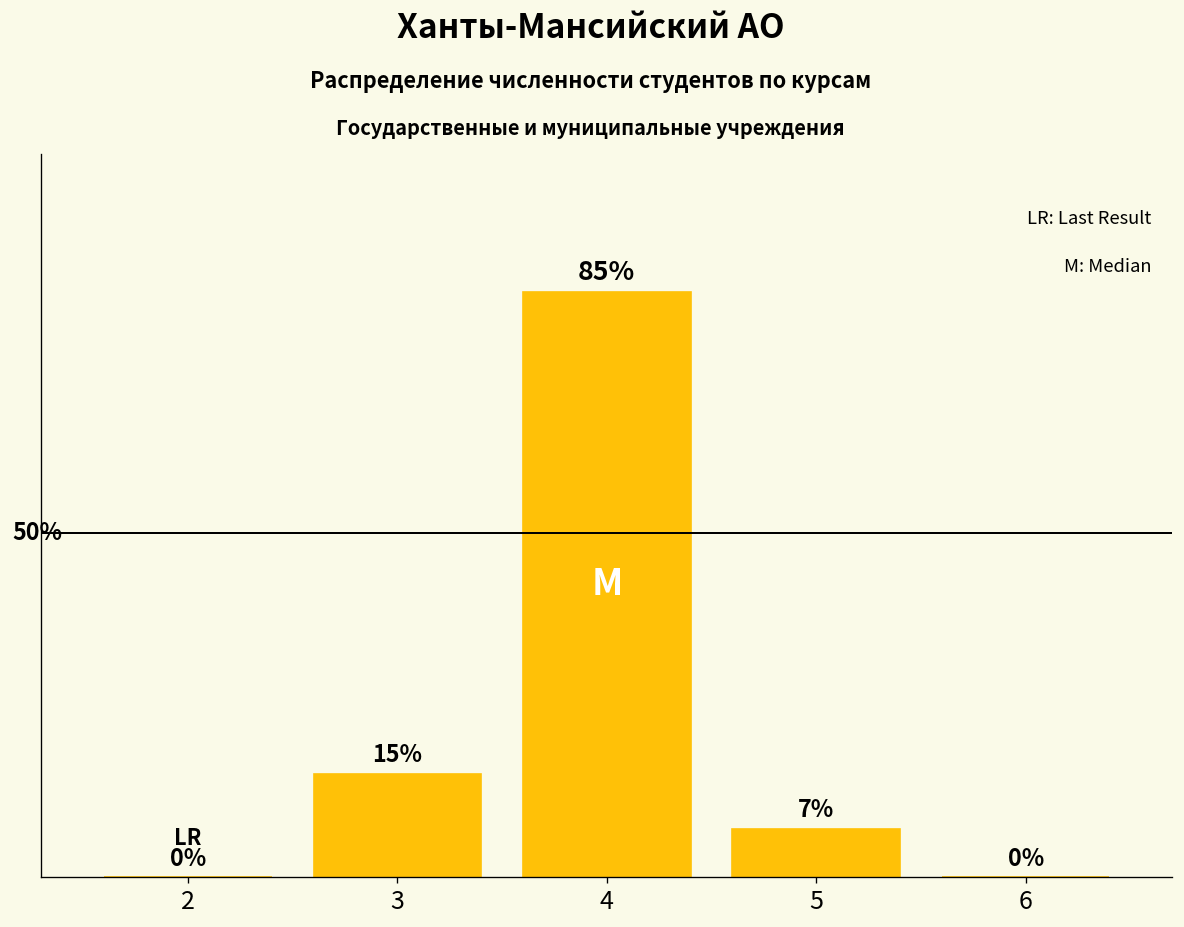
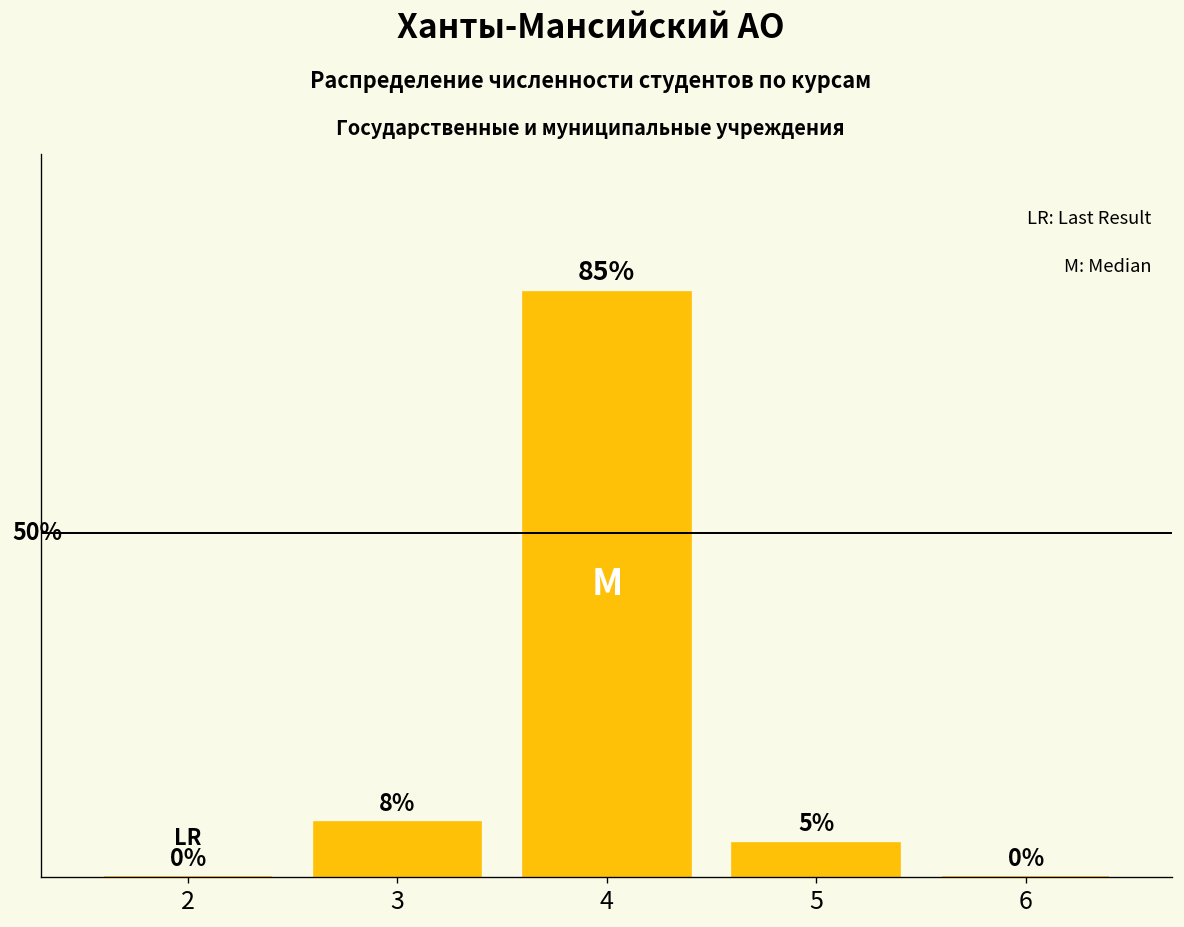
  {
    "2": "0%",
-   "3": "15%",
+   "3": "8%",
    "4": "85%",
-   "5": "7%",
+   "5": "5%",
    "6": "0%"
  }
